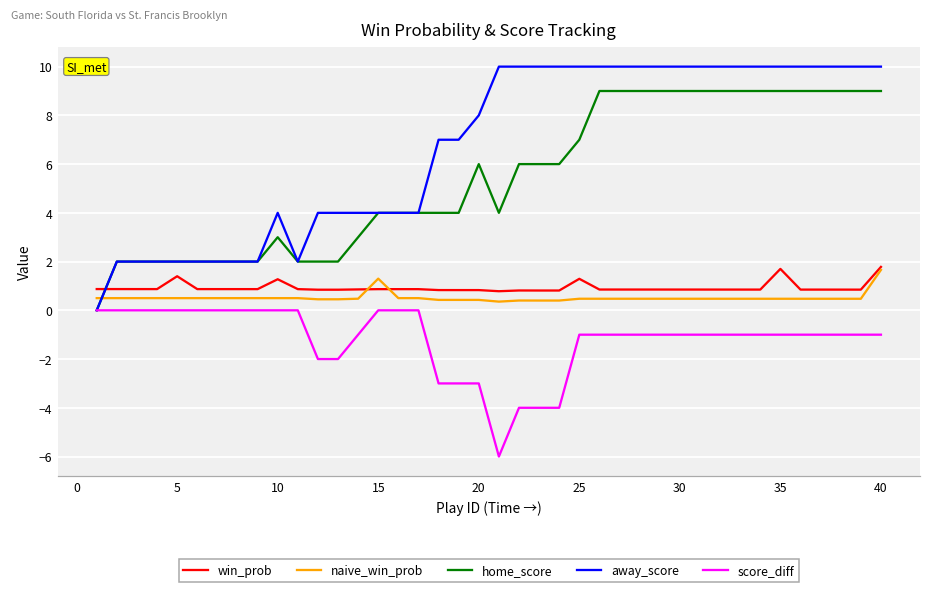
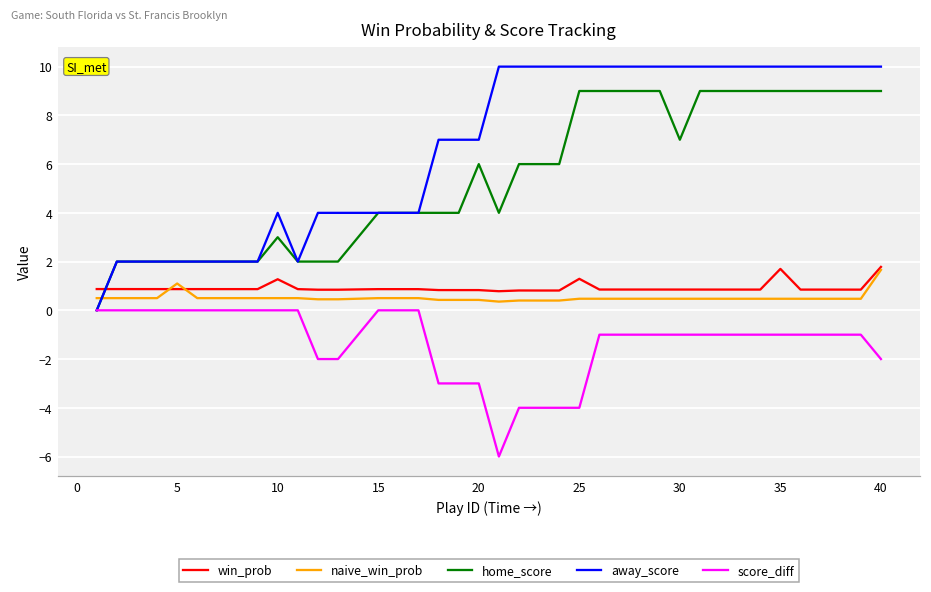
  {
    "win_prob": {
-     "5": 1.4,
+     "5": 0.9,
      "10": 1.3,
      "15": 0.9,
      "20": 0.8,
      "25": 1.3,
      "30": 0.9,
      "35": 1.7,
      "40": 1.8
    },
    "naive_win_prob": {
-     "5": 0.5,
+     "5": 1.1,
      "10": 0.5,
-     "15": 1.3,
+     "15": 0.5,
      "20": 0.4,
      "25": 0.5,
      "30": 0.5,
      "35": 0.5,
      "40": 1.7
    },
    "home_score": {
      "10": 3,
      "20": 6,
-     "25": 7,
-     "30": 9,
+     "25": 9,
+     "30": 7,
      "35": 9,
      "40": 9
    },
    "away_score": {
      "10": 4,
-     "20": 8,
+     "20": 7,
      "25": 10,
      "30": 10,
      "35": 10,
      "40": 10
    },
    "score_diff": {
      "5": 0,
      "10": 0,
      "15": 0,
      "20": -3,
-     "25": -1,
+     "25": -4,
      "30": -1,
      "35": -1,
-     "40": -1
+     "40": -2
    }
  }
